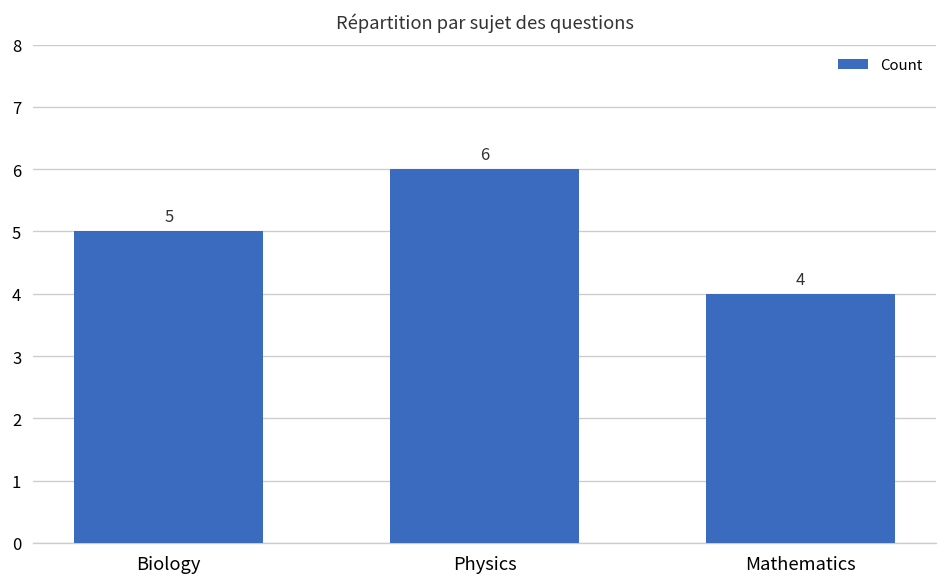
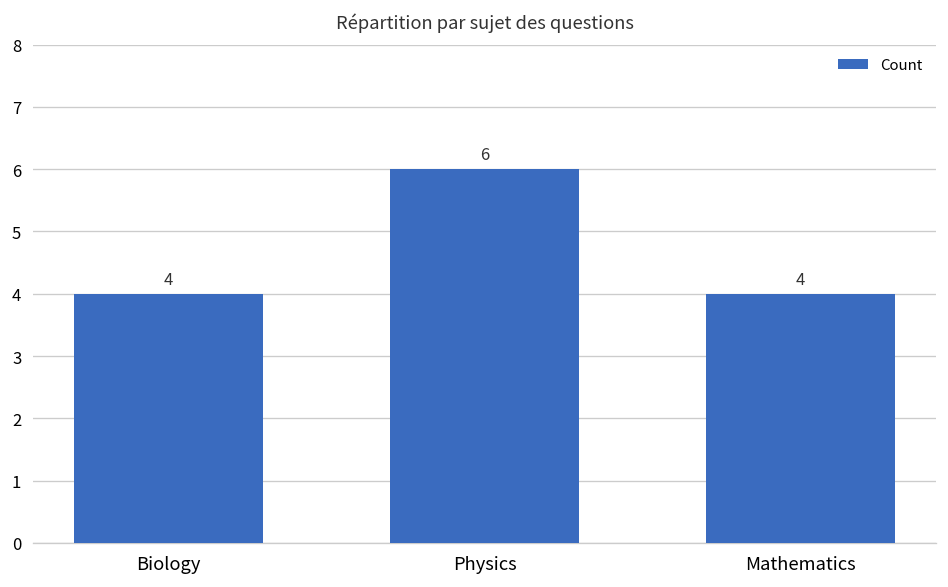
  {
-   "Biology": 5,
+   "Biology": 4,
    "Physics": 6,
    "Mathematics": 4
  }
